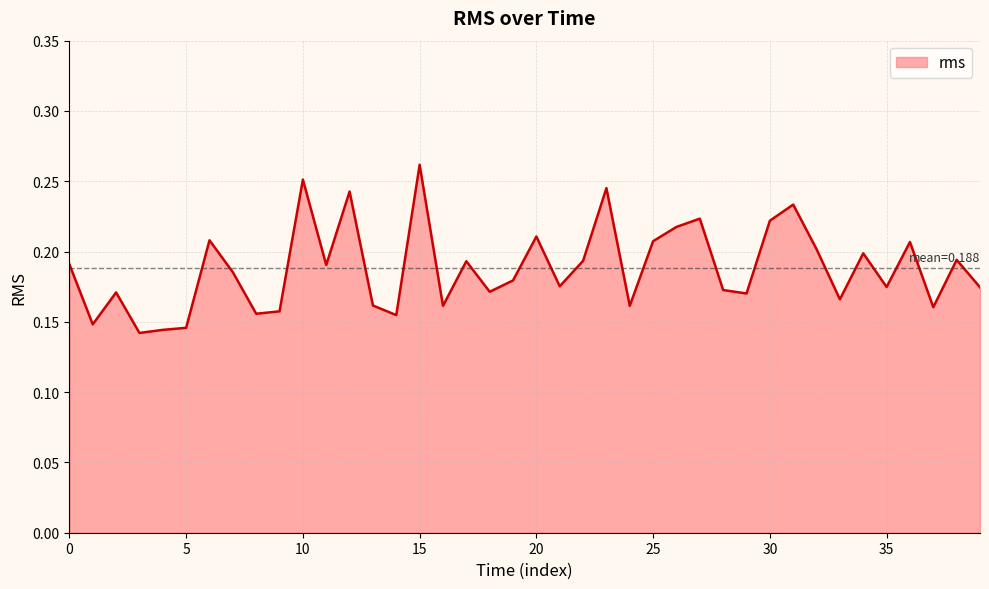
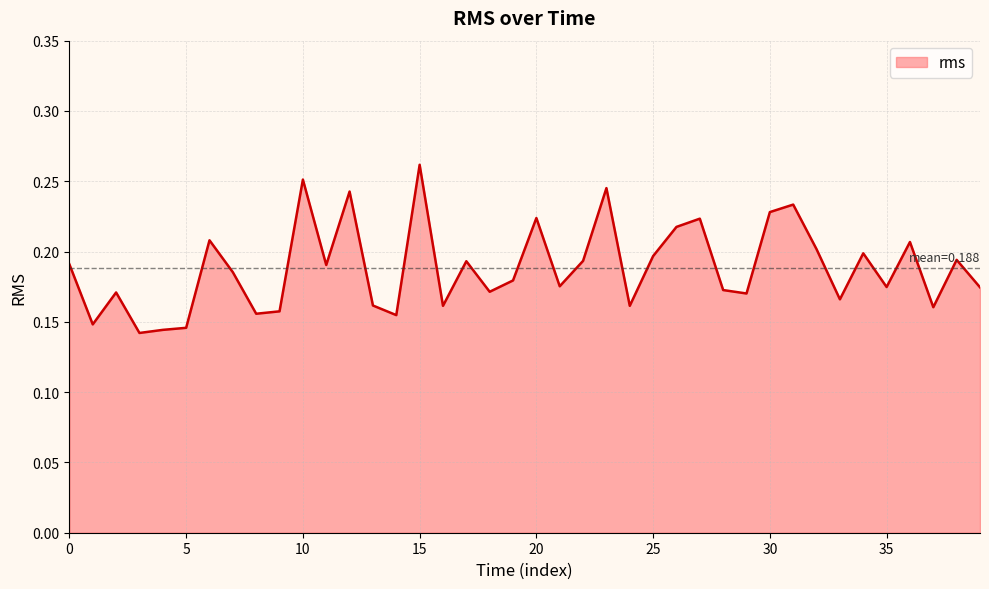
  {
    "0": 0.191,
    "5": 0.146,
    "10": 0.251,
    "15": 0.262,
-   "20": 0.211,
-   "25": 0.207,
-   "30": 0.222,
+   "20": 0.224,
+   "25": 0.197,
+   "30": 0.228,
    "35": 0.175
  }
